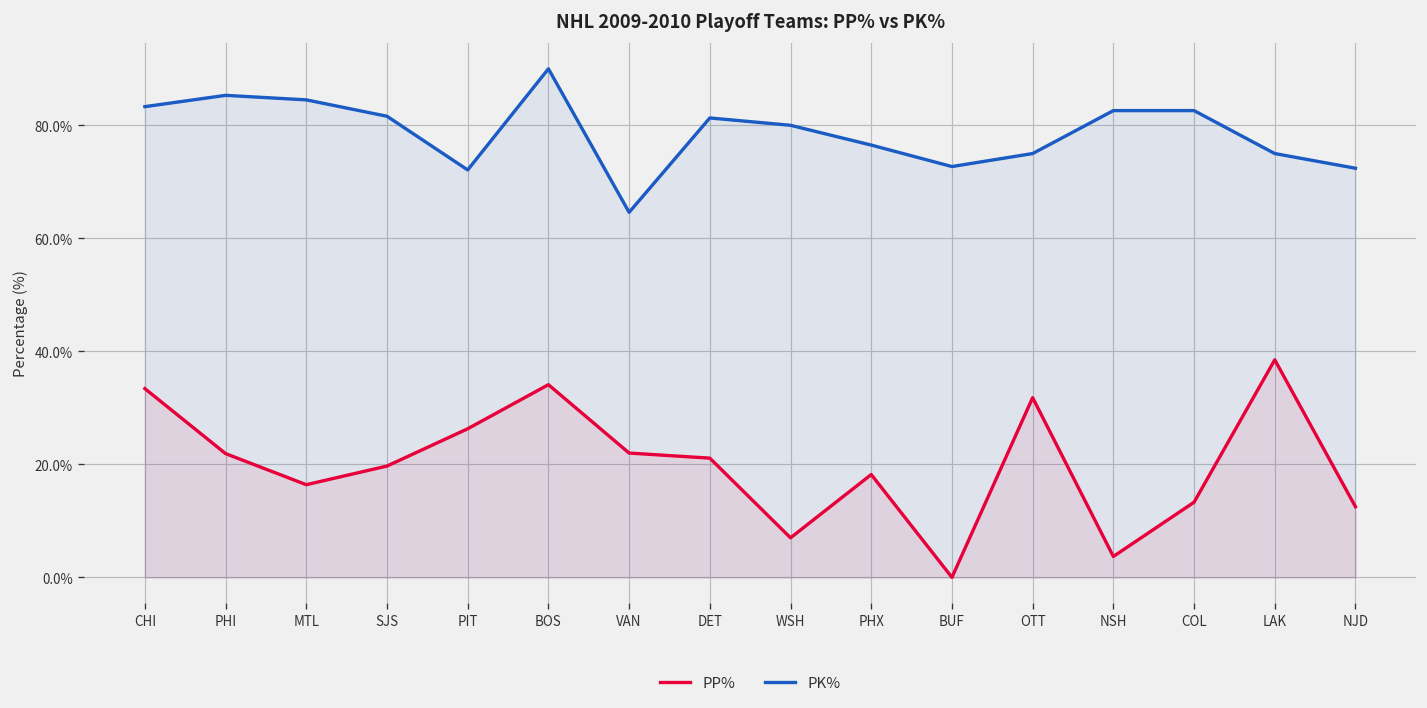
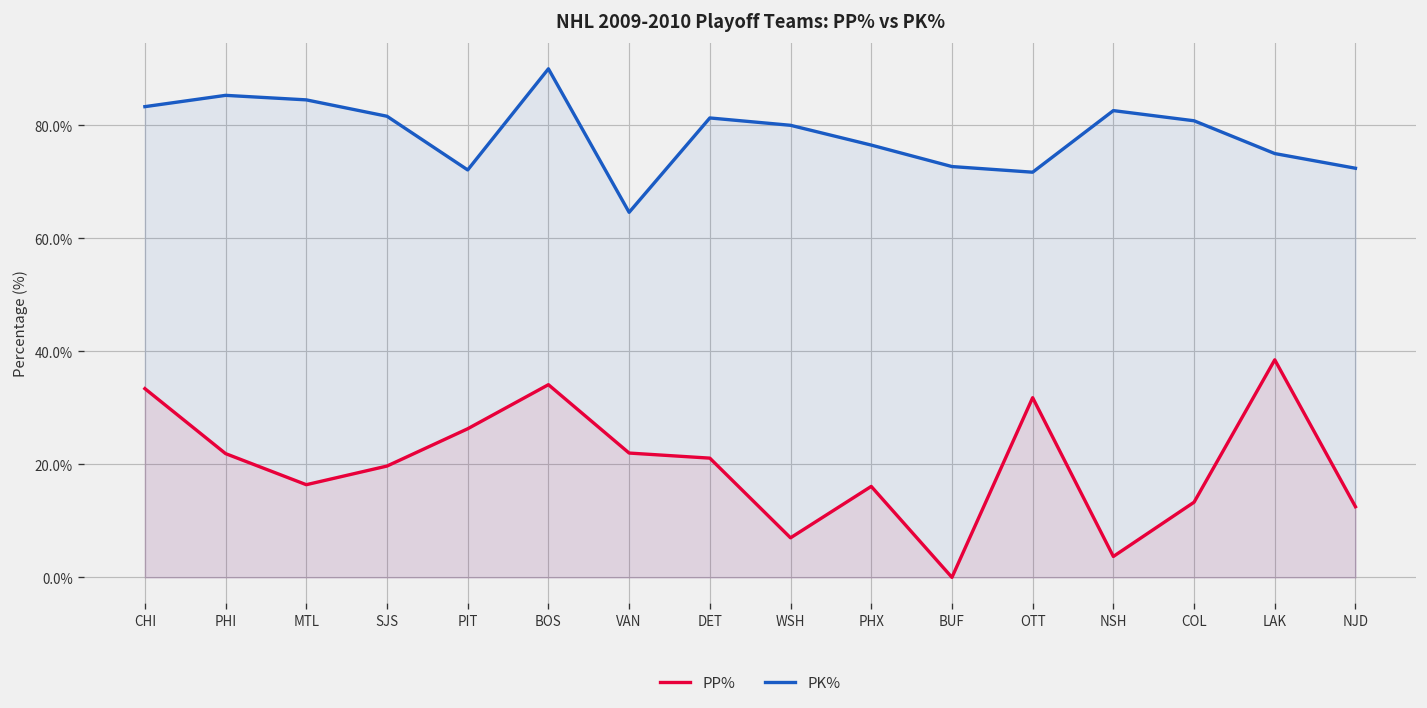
  {
    "PP%": {
      "CHI": "33%",
      "PHI": "22%",
      "MTL": "16%",
      "SJS": "20%",
      "PIT": "26%",
      "BOS": "34%",
      "VAN": "22%",
      "DET": "21%",
      "WSH": "7%",
-     "PHX": "18%",
+     "PHX": "16%",
      "BUF": "0%",
      "OTT": "32%",
      "NSH": "4%",
      "COL": "13%",
      "LAK": "39%",
      "NJD": "13%"
    },
    "PK%": {
      "CHI": "83%",
      "PHI": "85%",
      "MTL": "85%",
      "SJS": "82%",
      "PIT": "72%",
      "BOS": "90%",
      "VAN": "65%",
      "DET": "81%",
      "WSH": "80%",
      "PHX": "77%",
      "BUF": "73%",
-     "OTT": "75%",
+     "OTT": "72%",
      "NSH": "83%",
-     "COL": "83%",
+     "COL": "81%",
      "LAK": "75%",
      "NJD": "72%"
    }
  }
